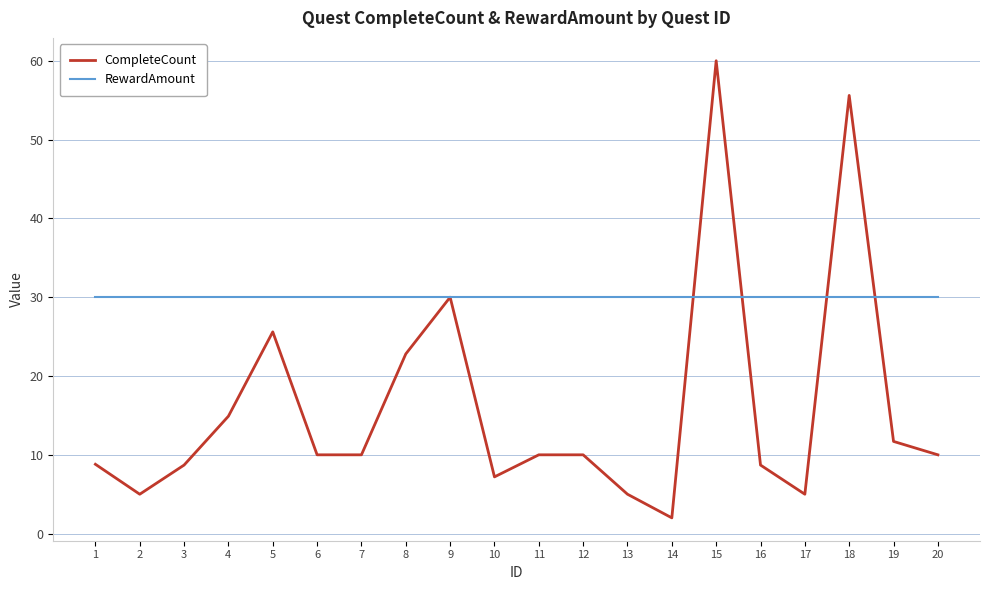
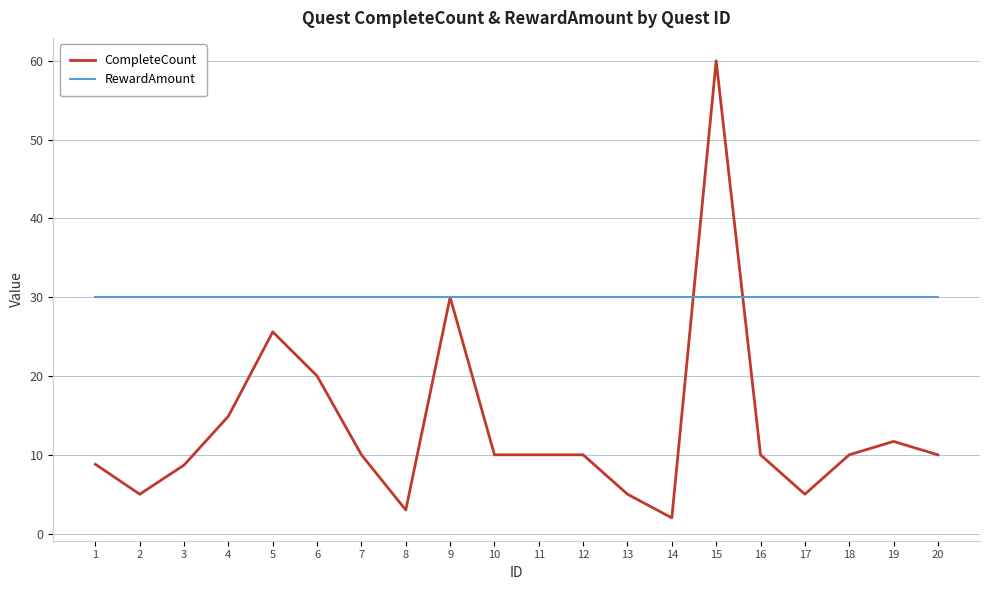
  {
    "CompleteCount": {
      "1": 9,
      "2": 5,
      "3": 9,
      "4": 15,
      "5": 26,
-     "6": 10,
+     "6": 20,
      "7": 10,
-     "8": 23,
-     "10": 7,
+     "8": 3,
+     "10": 10,
      "11": 10,
      "12": 10,
      "13": 5,
      "14": 2,
      "15": 60,
-     "16": 9,
+     "16": 10,
      "17": 5,
-     "18": 56,
+     "18": 10,
      "19": 12,
      "20": 10
    },
    "RewardAmount": {
      "1": 30,
      "2": 30,
      "3": 30,
      "4": 30,
      "5": 30,
      "6": 30,
      "7": 30,
      "8": 30,
      "10": 30,
      "11": 30,
      "12": 30,
      "13": 30,
      "14": 30,
      "15": 30,
      "16": 30,
      "17": 30,
      "18": 30,
      "19": 30,
      "20": 30
    }
  }
